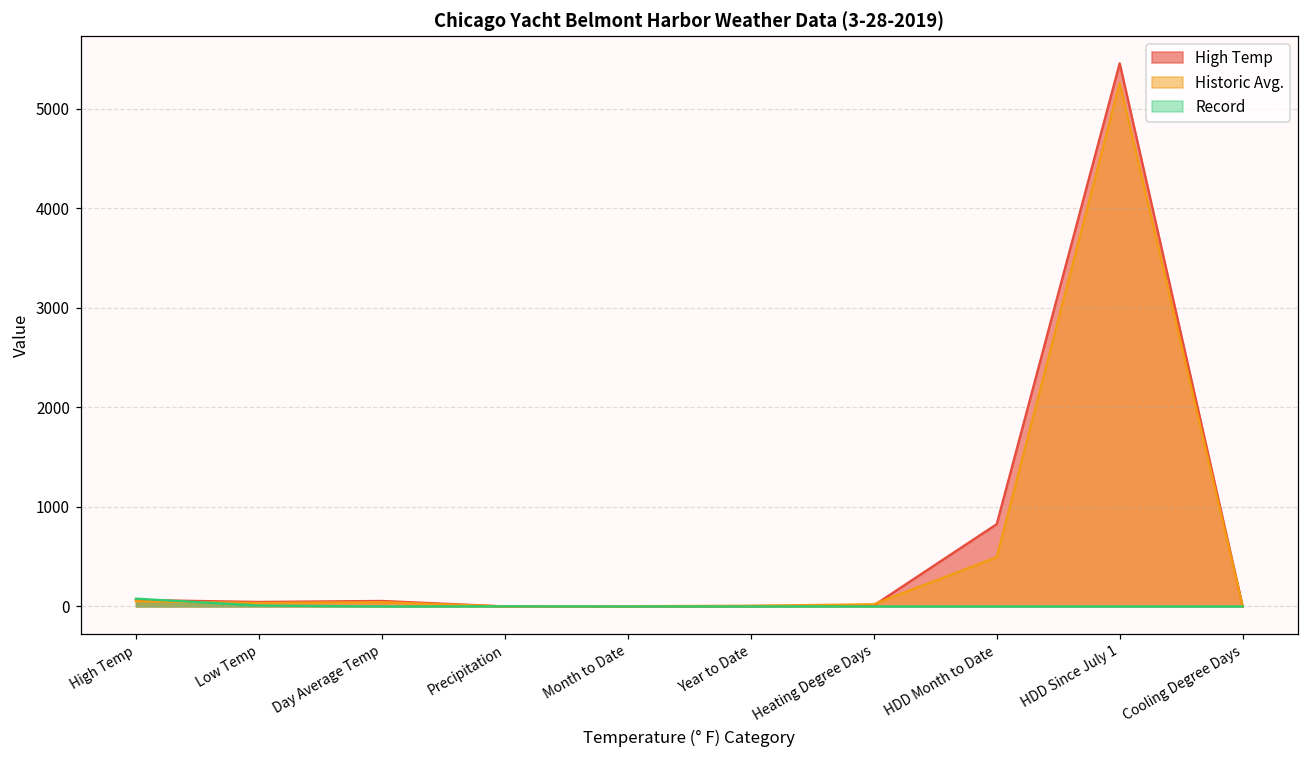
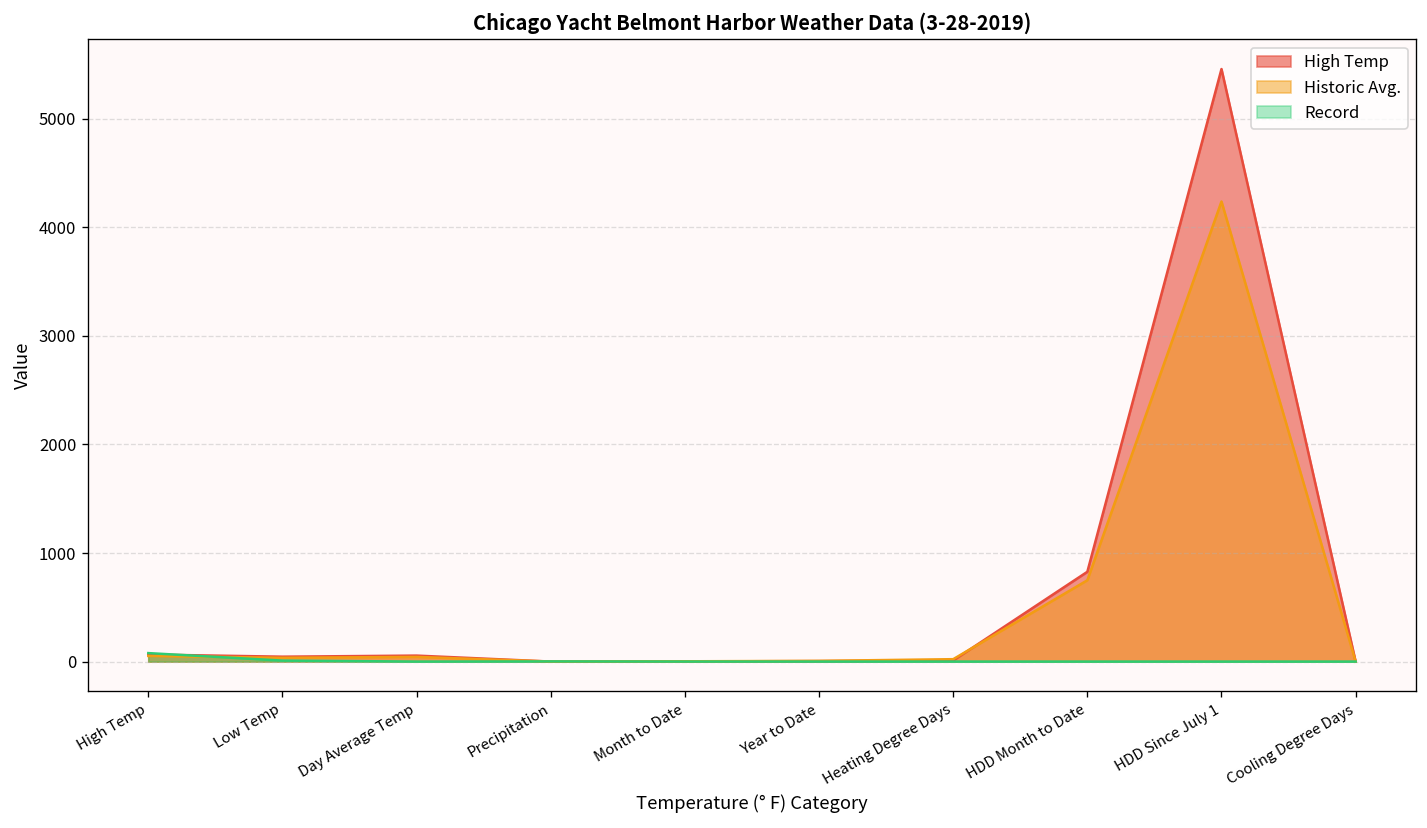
  {
    "High Temp": {
      "HDD Month to Date": 800,
      "HDD Since July 1": 5500
    },
    "Historic Avg.": {
-     "HDD Month to Date": 500,
-     "HDD Since July 1": 5300
+     "HDD Month to Date": 700,
+     "HDD Since July 1": 4200
    },
    "Record": {
      "Day Average Temp": 0,
      "HDD Month to Date": 0,
      "HDD Since July 1": 0
    }
  }
